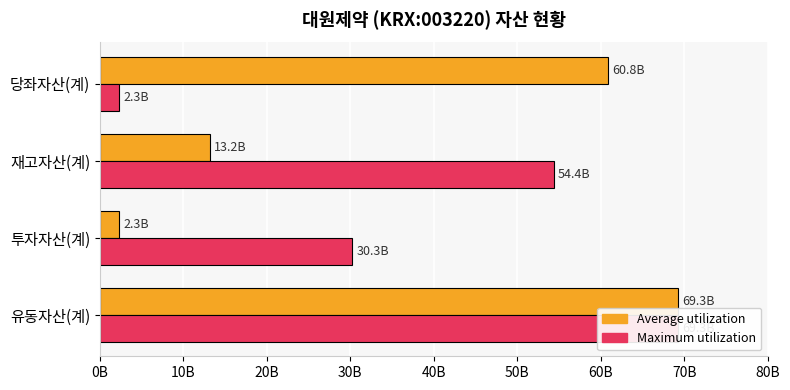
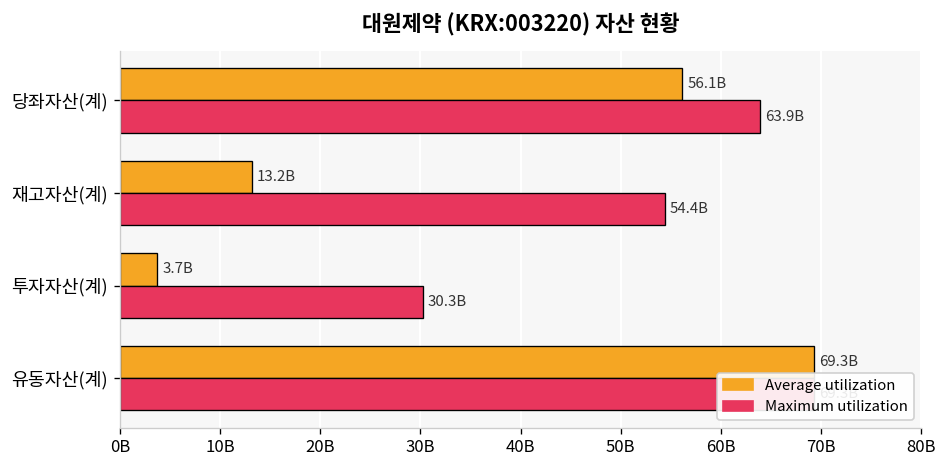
  {
    "Average utilization": {
-     "당좌자산(계)": "60.8B",
+     "당좌자산(계)": "56.1B",
      "재고자산(계)": "13.2B",
-     "투자자산(계)": "2.3B"
+     "투자자산(계)": "3.7B"
    },
    "Maximum utilization": {
-     "당좌자산(계)": "2.3B",
+     "당좌자산(계)": "63.9B",
      "재고자산(계)": "54.4B",
      "투자자산(계)": "30.3B"
    }
  }
